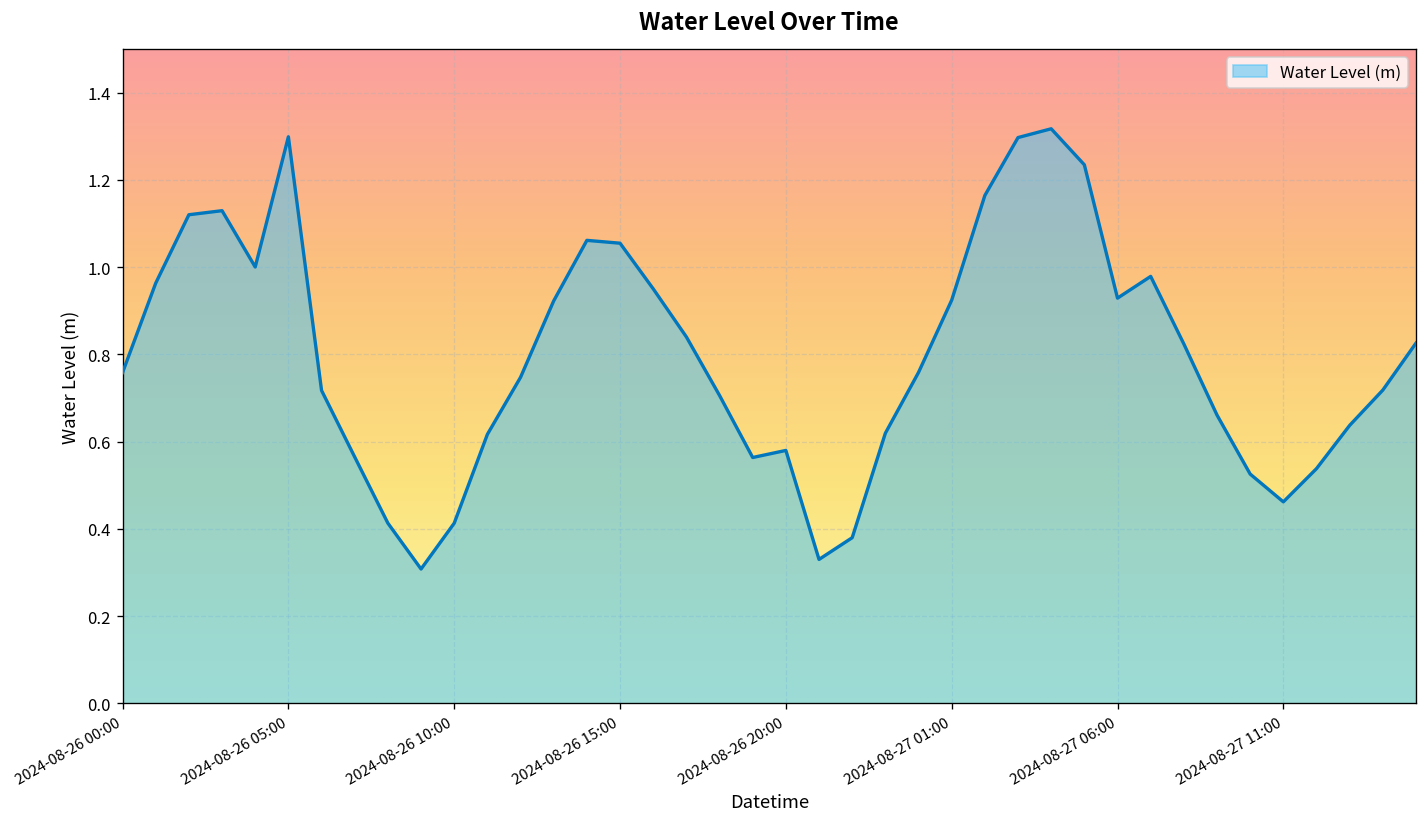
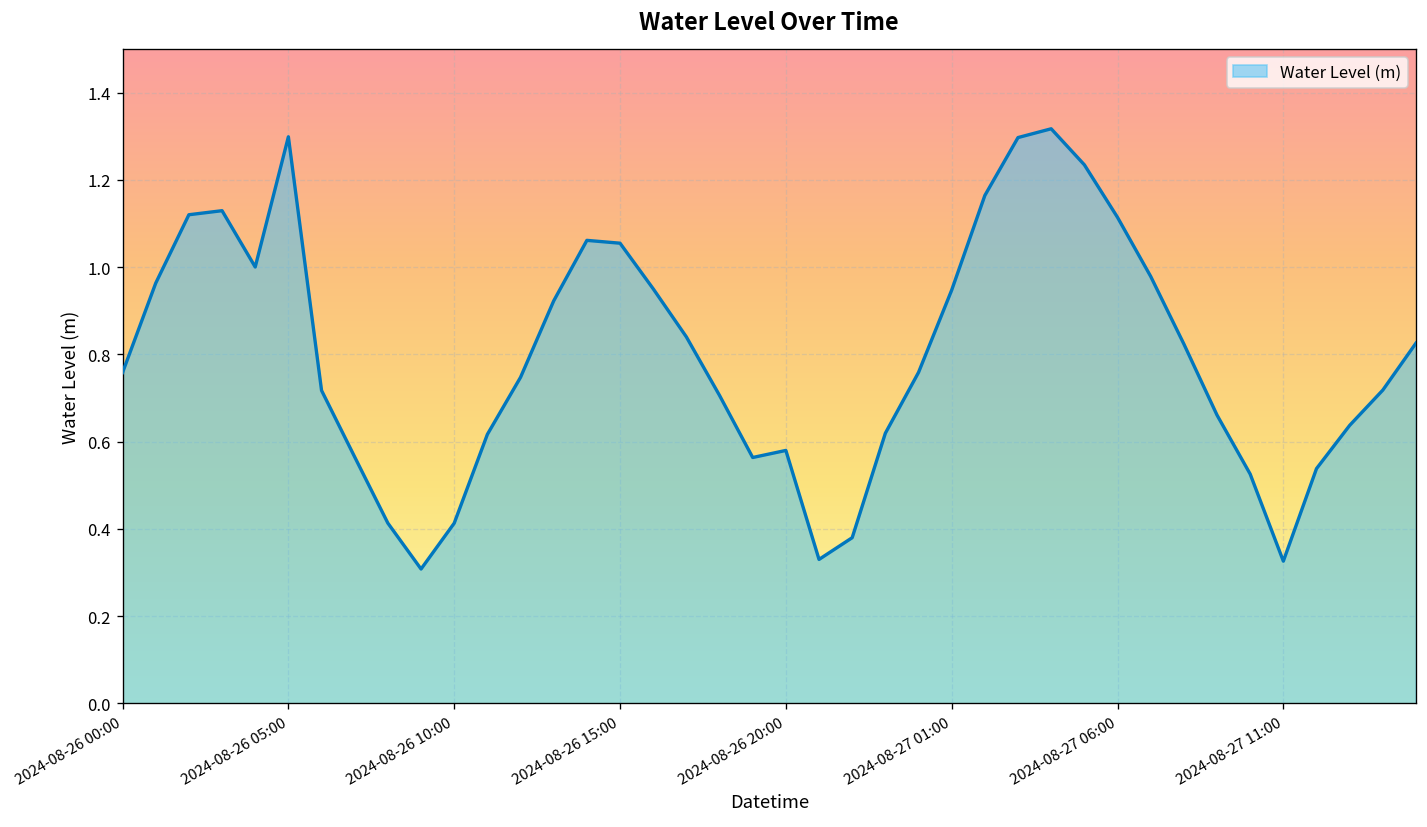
  {
    "2024-08-26 00:00": 0.76,
    "2024-08-26 05:00": 1.30,
    "2024-08-26 10:00": 0.41,
    "2024-08-26 15:00": 1.05,
    "2024-08-26 20:00": 0.58,
-   "2024-08-27 01:00": 0.92,
-   "2024-08-27 06:00": 0.93,
-   "2024-08-27 11:00": 0.46
+   "2024-08-27 01:00": 0.95,
+   "2024-08-27 06:00": 1.11,
+   "2024-08-27 11:00": 0.33
  }
